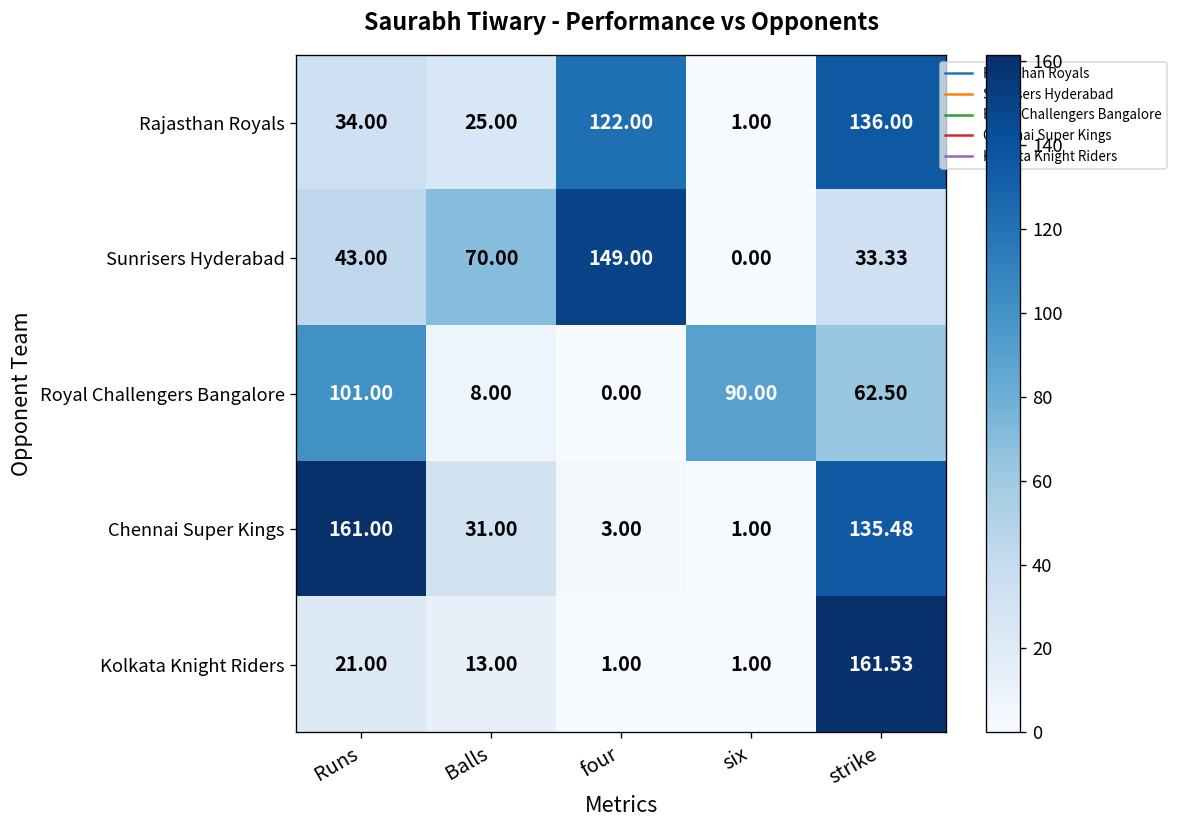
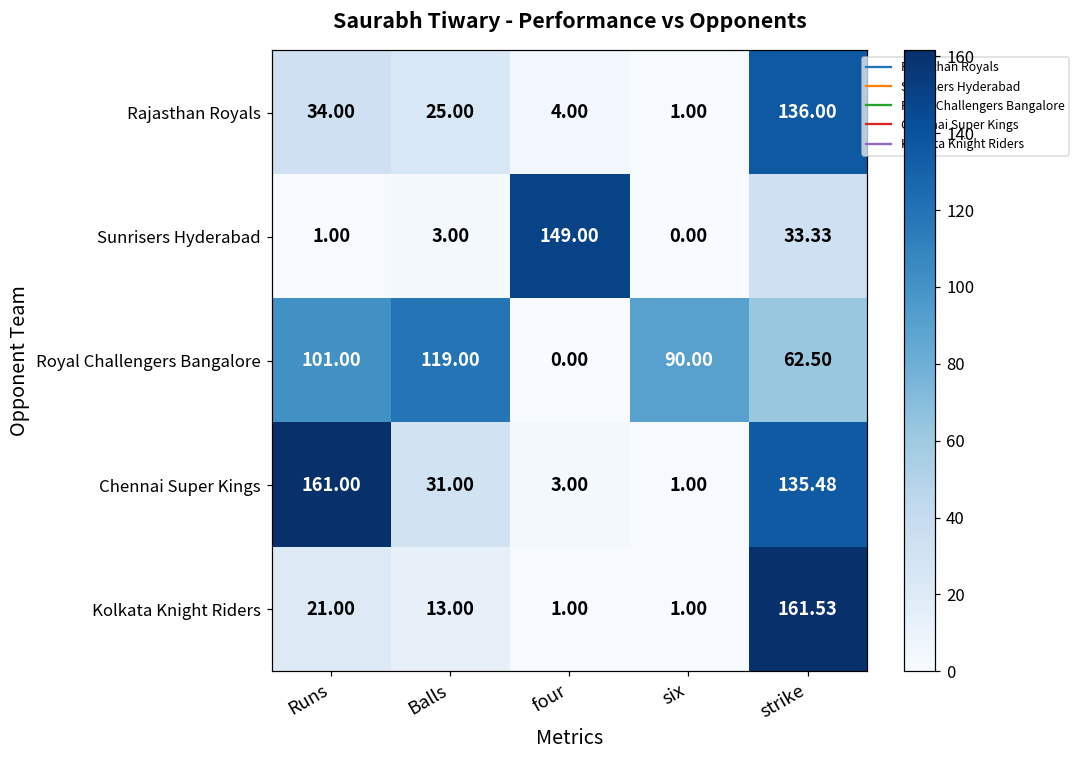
  {
    "Rajasthan Royals": {
      "Runs": 34.00,
      "Balls": 25.00,
-     "four": 122.00,
+     "four": 4.00,
      "six": 1.00,
      "strike": 136.00
    },
    "Sunrisers Hyderabad": {
-     "Runs": 43.00,
-     "Balls": 70.00,
+     "Runs": 1.00,
+     "Balls": 3.00,
      "four": 149.00,
      "six": 0.00,
      "strike": 33.33
    },
    "Royal Challengers Bangalore": {
      "Runs": 101.00,
-     "Balls": 8.00,
+     "Balls": 119.00,
      "four": 0.00,
      "six": 90.00,
      "strike": 62.50
    },
    "Chennai Super Kings": {
      "Runs": 161.00,
      "Balls": 31.00,
      "four": 3.00,
      "six": 1.00,
      "strike": 135.48
    },
    "Kolkata Knight Riders": {
      "Runs": 21.00,
      "Balls": 13.00,
      "four": 1.00,
      "six": 1.00,
      "strike": 161.53
    }
  }
